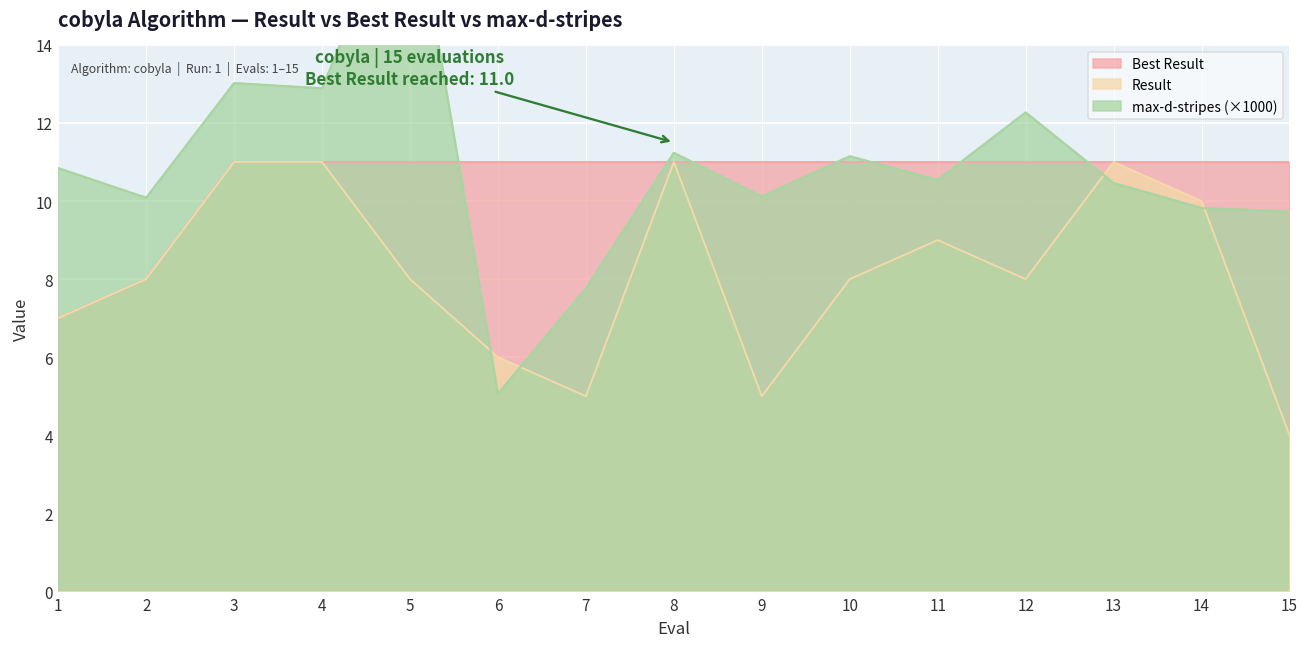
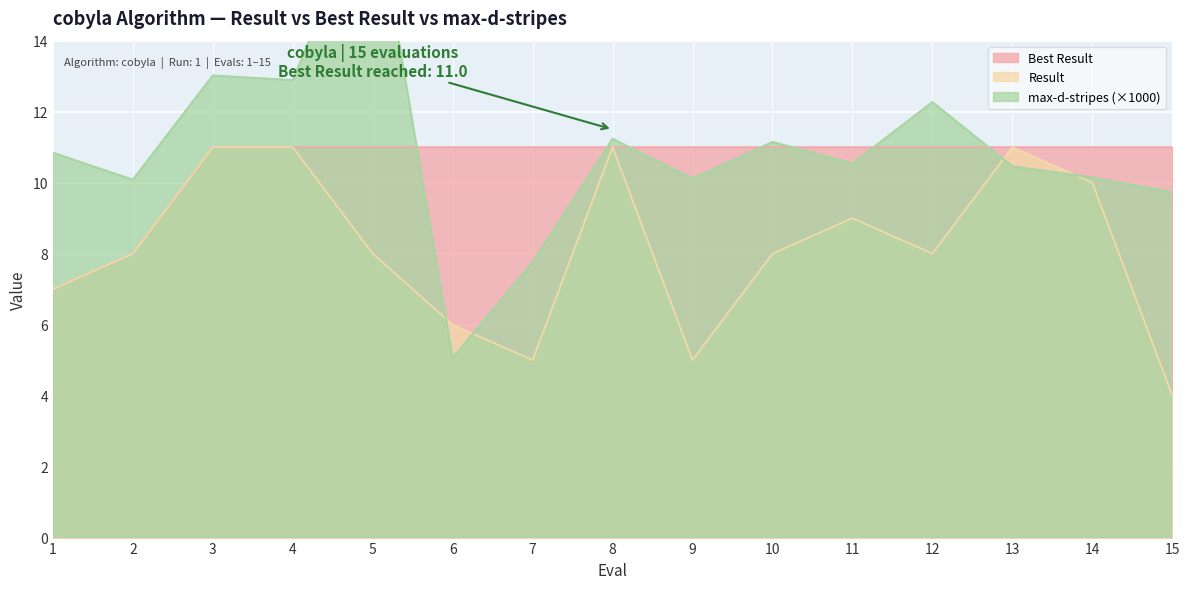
  {
    "max-d-stripes (×1000)": {
      "1": 10.8,
      "2": 10.1,
      "6": 5.1,
      "7": 7.8,
      "8": 11.2,
      "9": 10.1,
      "10": 11.1,
      "11": 10.5,
      "12": 12.3,
      "13": 10.5,
-     "14": 9.8,
+     "14": 10.1,
      "15": 9.7
    }
  }
